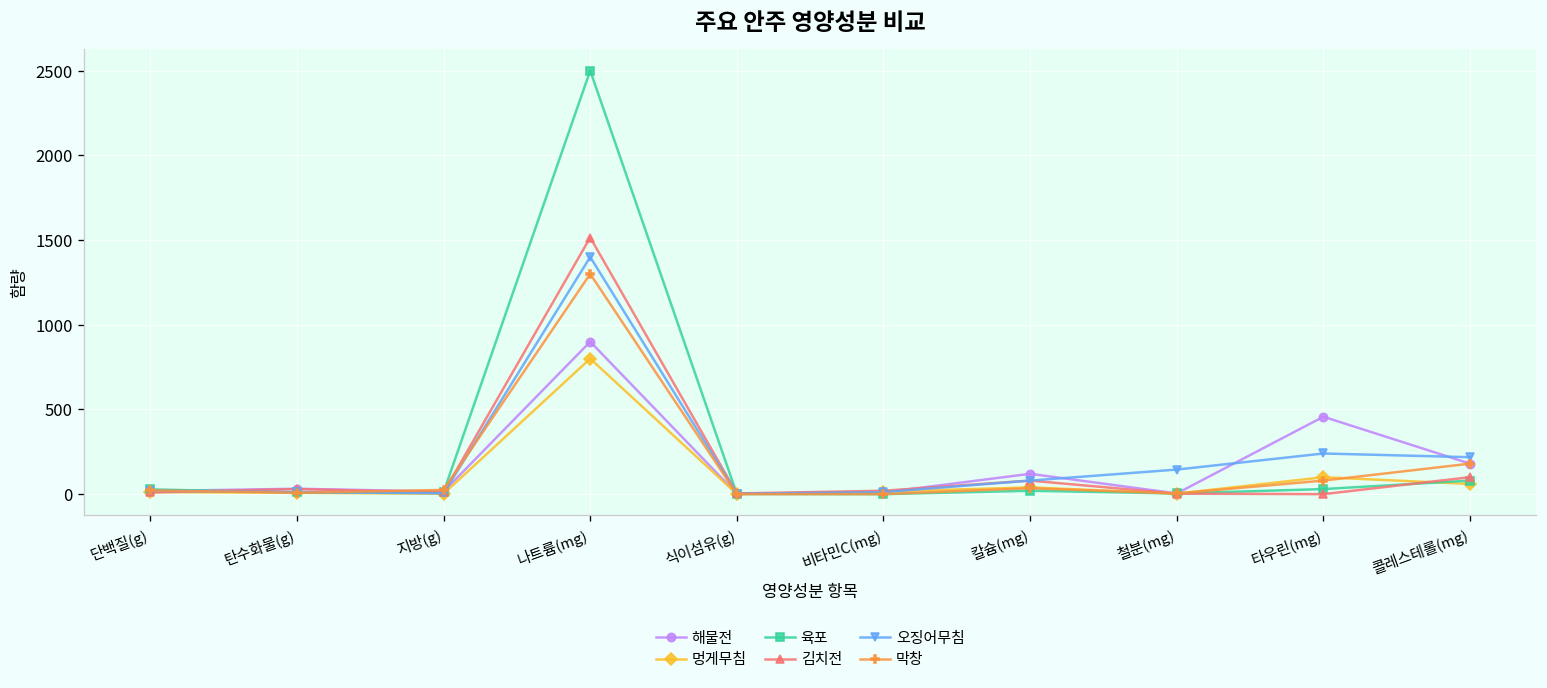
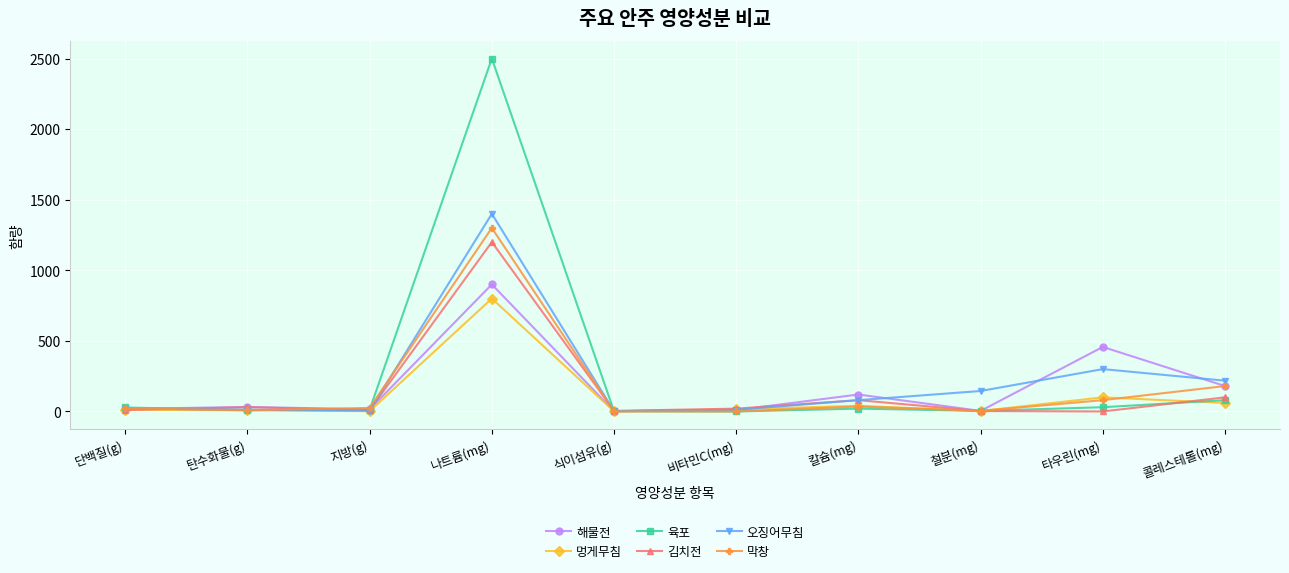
  {
    "해물전": {
      "나트륨(mg)": 900,
      "칼슘(mg)": 120,
      "타우린(mg)": 460
    },
    "육포": {
      "나트륨(mg)": 2500,
      "타우린(mg)": 30,
      "콜레스테롤(mg)": 80
    },
    "김치전": {
-     "나트륨(mg)": 1520,
+     "나트륨(mg)": 1200,
      "타우린(mg)": 0,
      "콜레스테롤(mg)": 100
    },
    "오징어무침": {
      "나트륨(mg)": 1400,
      "철분(mg)": 150,
-     "타우린(mg)": 240,
+     "타우린(mg)": 300,
      "콜레스테롤(mg)": 220
    }
  }
